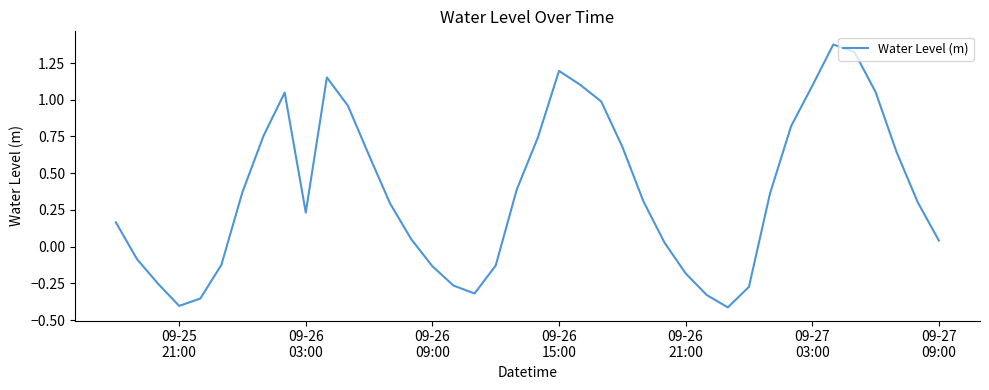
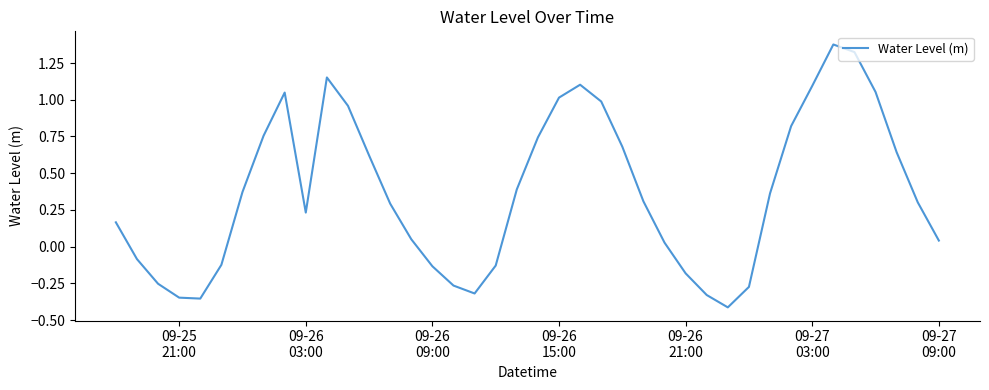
  {
-   "09-25 21:00": -0.40,
+   "09-25 21:00": -0.35,
    "09-26 03:00": 0.23,
    "09-26 09:00": -0.13,
-   "09-26 15:00": 1.20,
+   "09-26 15:00": 1.01,
    "09-26 21:00": -0.18,
    "09-27 03:00": 1.09,
    "09-27 09:00": 0.04
  }
